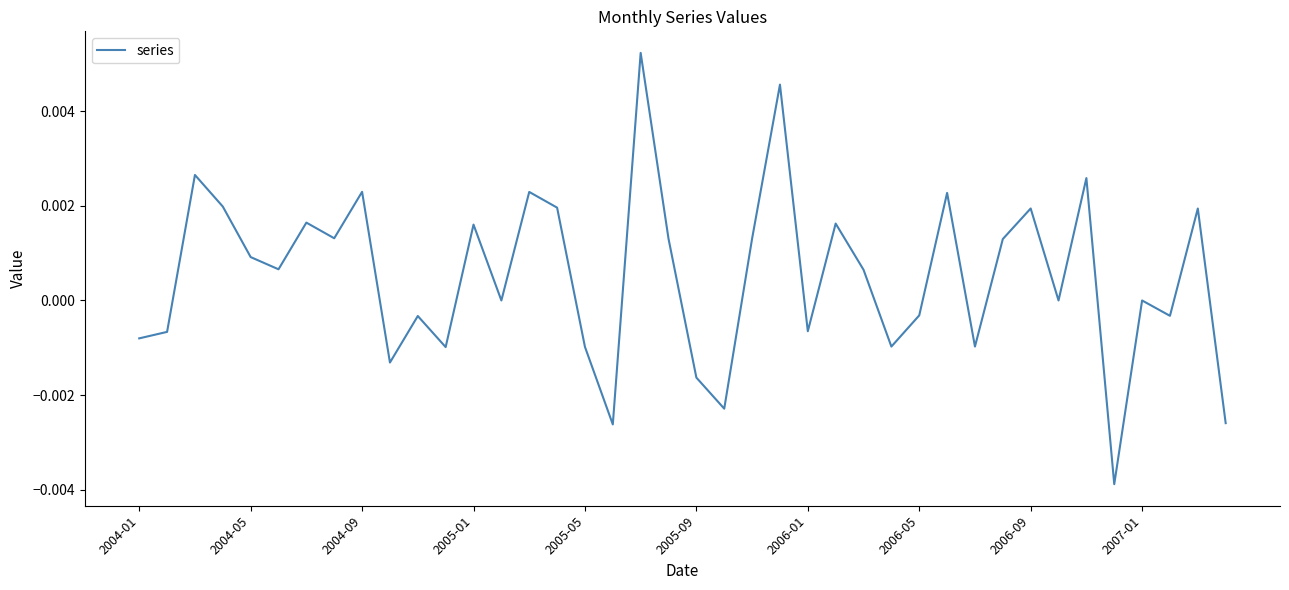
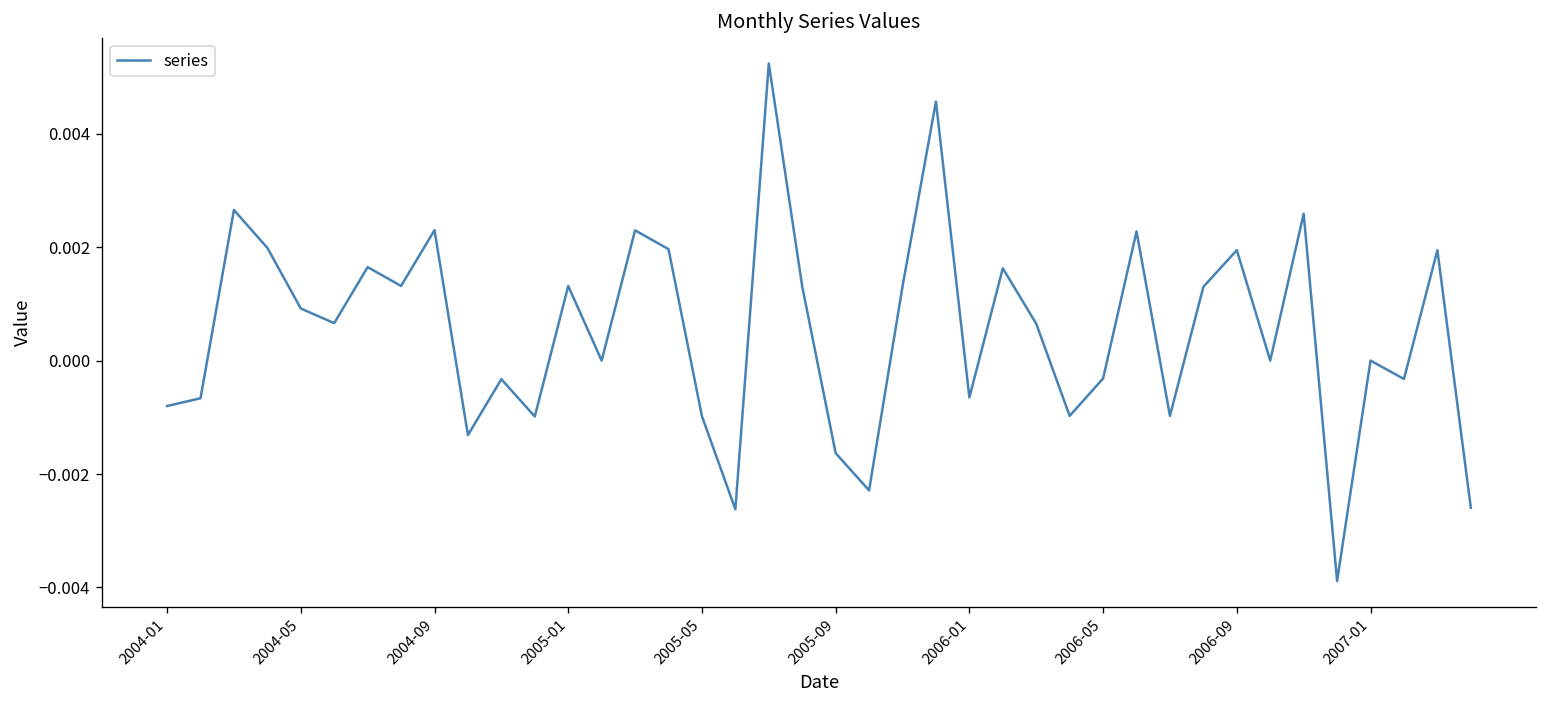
  {
    "2004-01": -0.0008,
    "2004-05": 0.0009,
    "2004-09": 0.0023,
-   "2005-01": 0.0016,
+   "2005-01": 0.0013,
    "2005-05": -0.0010,
    "2005-09": -0.0016,
    "2006-01": -0.0007,
    "2006-05": -0.0003,
    "2006-09": 0.0019,
    "2007-01": 0.0000
  }
